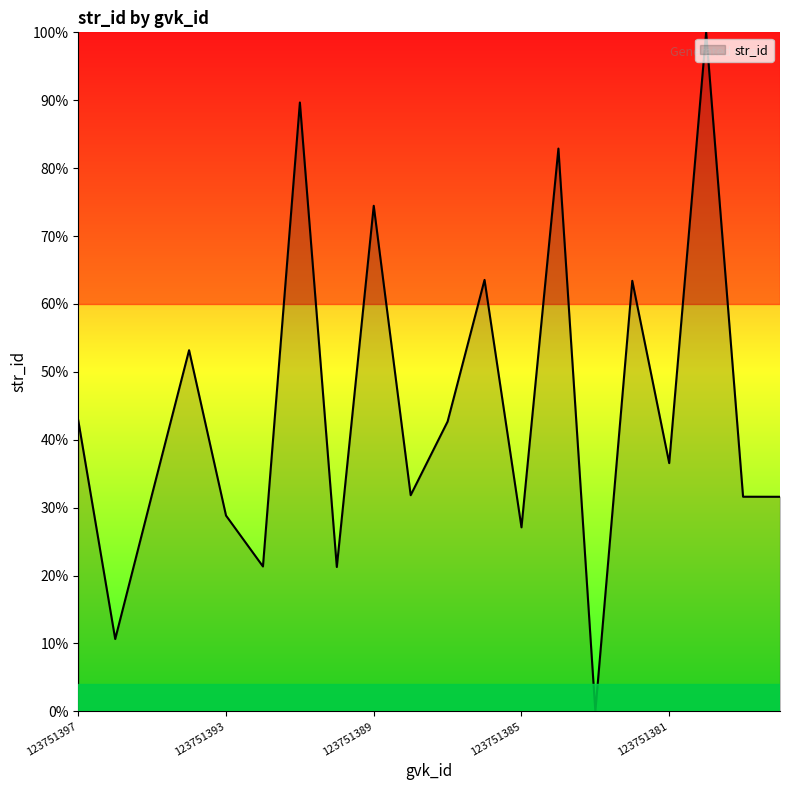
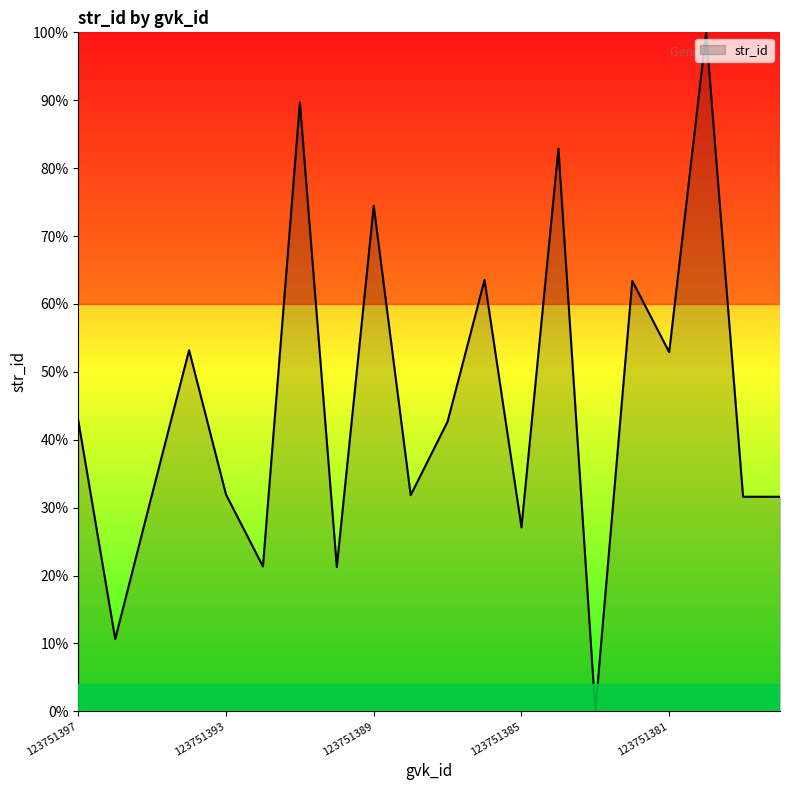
  {
    "123751397": "43%",
-   "123751393": "29%",
+   "123751393": "32%",
    "123751389": "74%",
    "123751385": "27%",
-   "123751381": "37%"
+   "123751381": "53%"
  }
